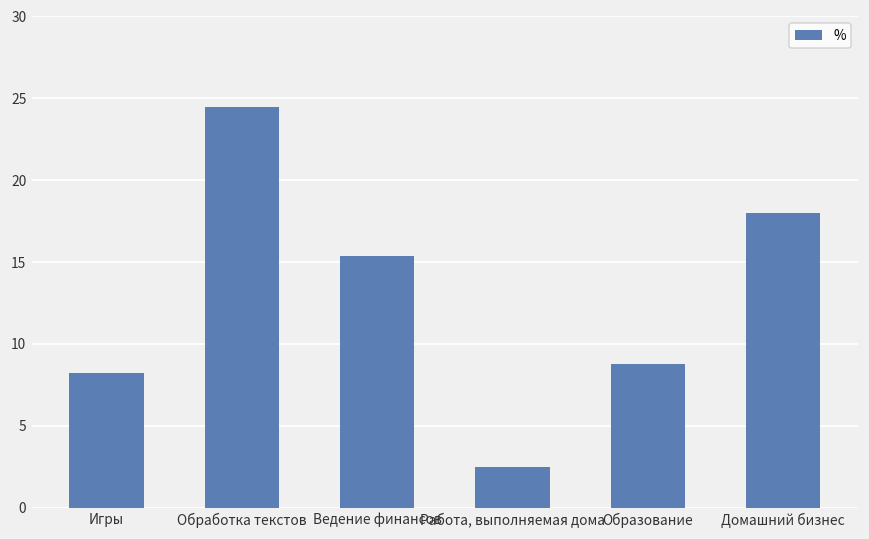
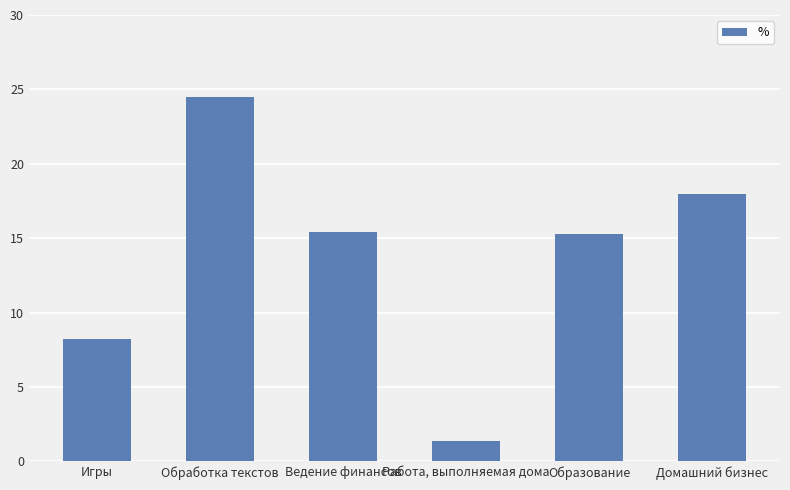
  {
    "Игры": 8.2,
    "Обработка текстов": 24.5,
-   "Работа, выполняемая дома": 2.5,
-   "Образование": 8.8,
+   "Работа, выполняемая дома": 1.4,
+   "Образование": 15.3,
    "Домашний бизнес": 18.0
  }
